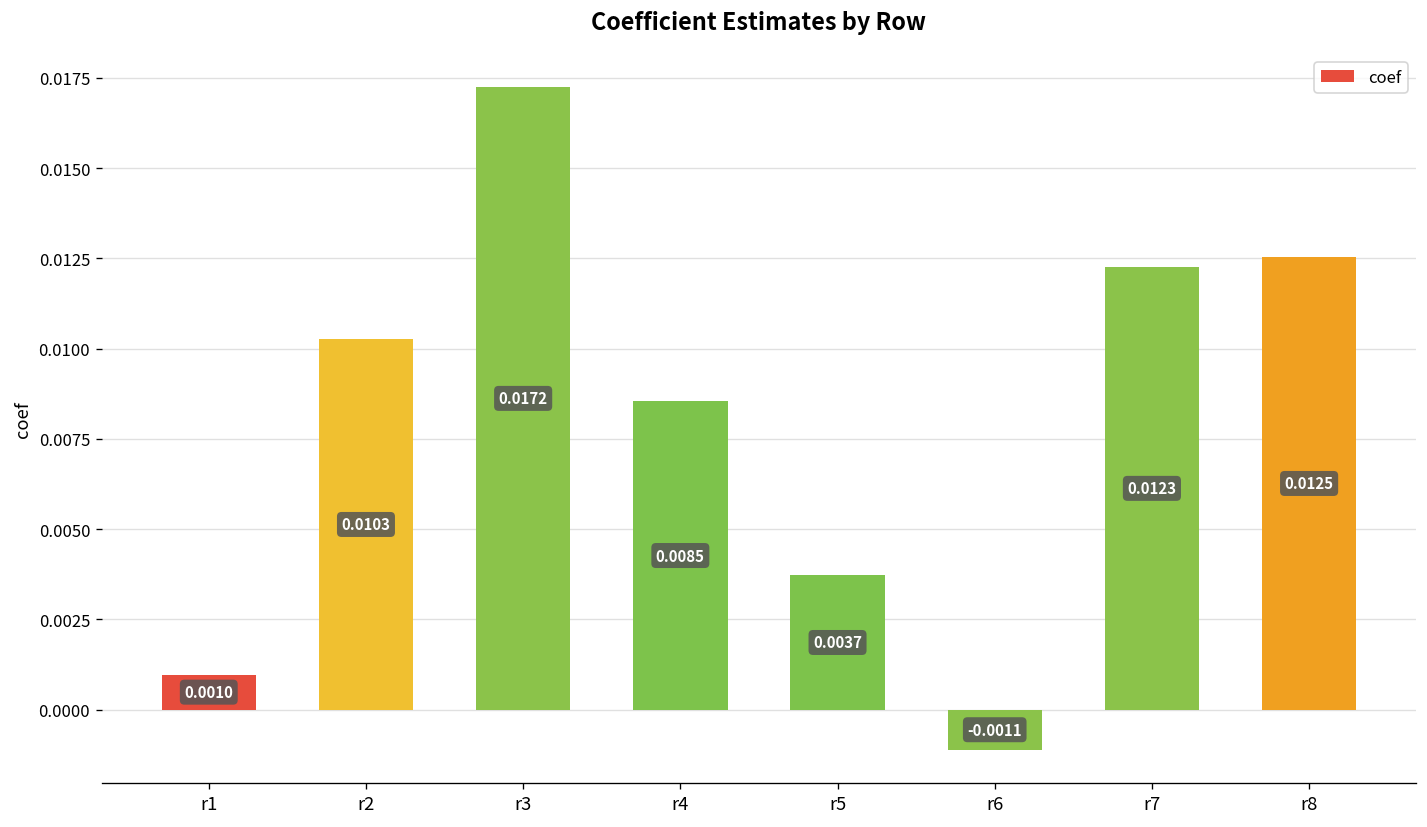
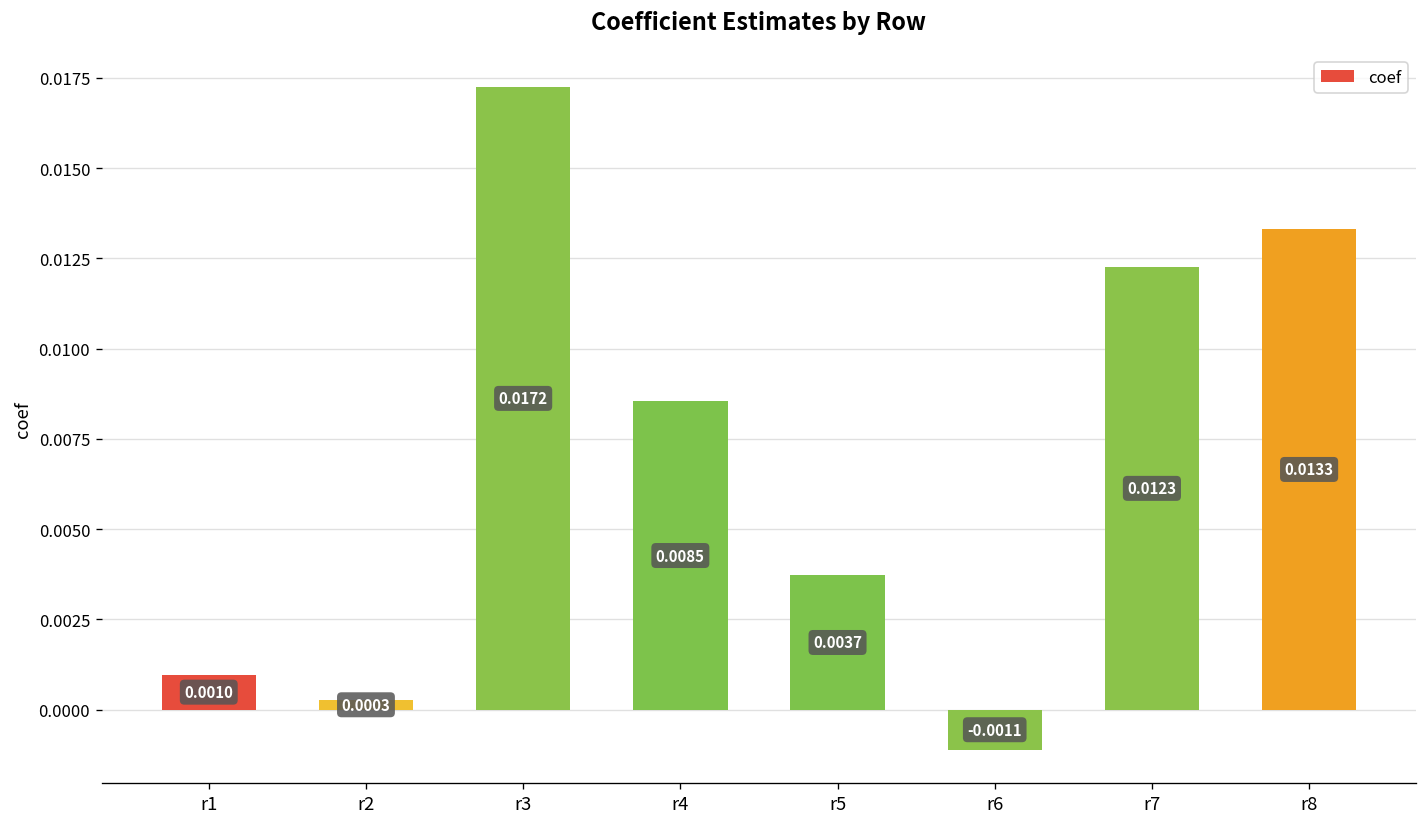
  {
-   "r2": 0.0103,
-   "r8": 0.0125
+   "r2": 0.0003,
+   "r8": 0.0133
  }
